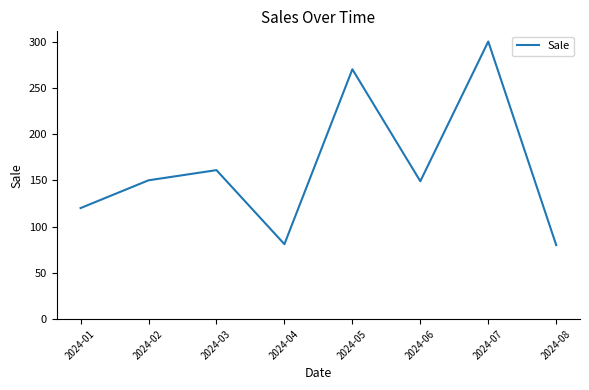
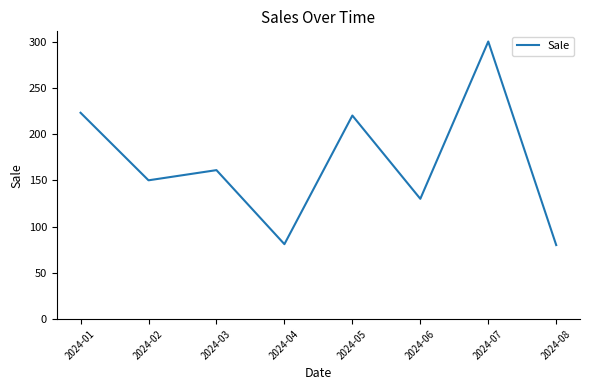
  {
-   "2024-01": 120,
+   "2024-01": 220,
    "2024-02": 150,
    "2024-03": 160,
    "2024-04": 80,
-   "2024-05": 270,
-   "2024-06": 150,
+   "2024-05": 220,
+   "2024-06": 130,
    "2024-07": 300,
    "2024-08": 80
  }
